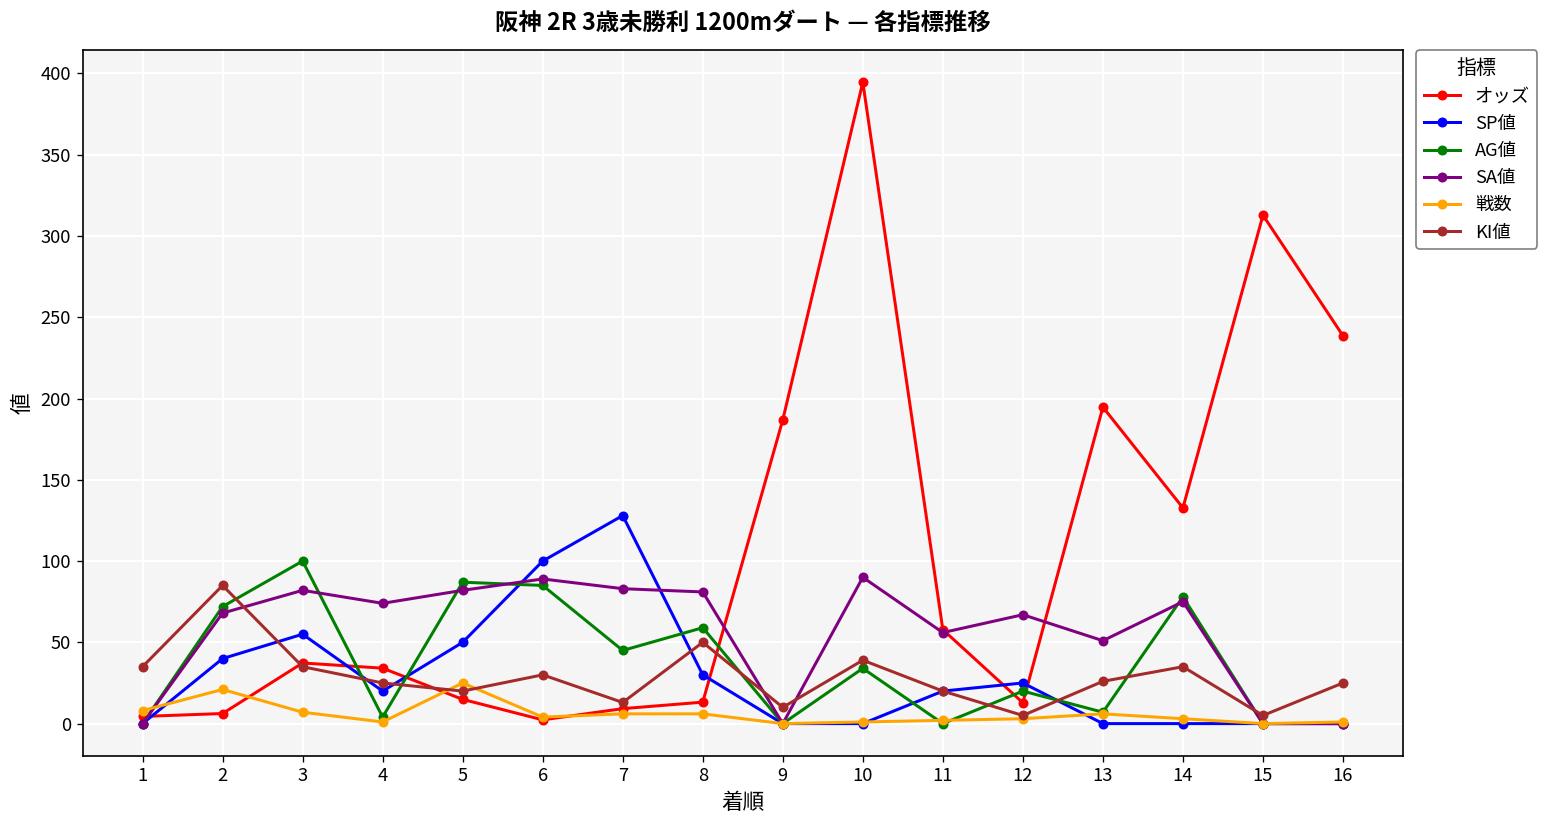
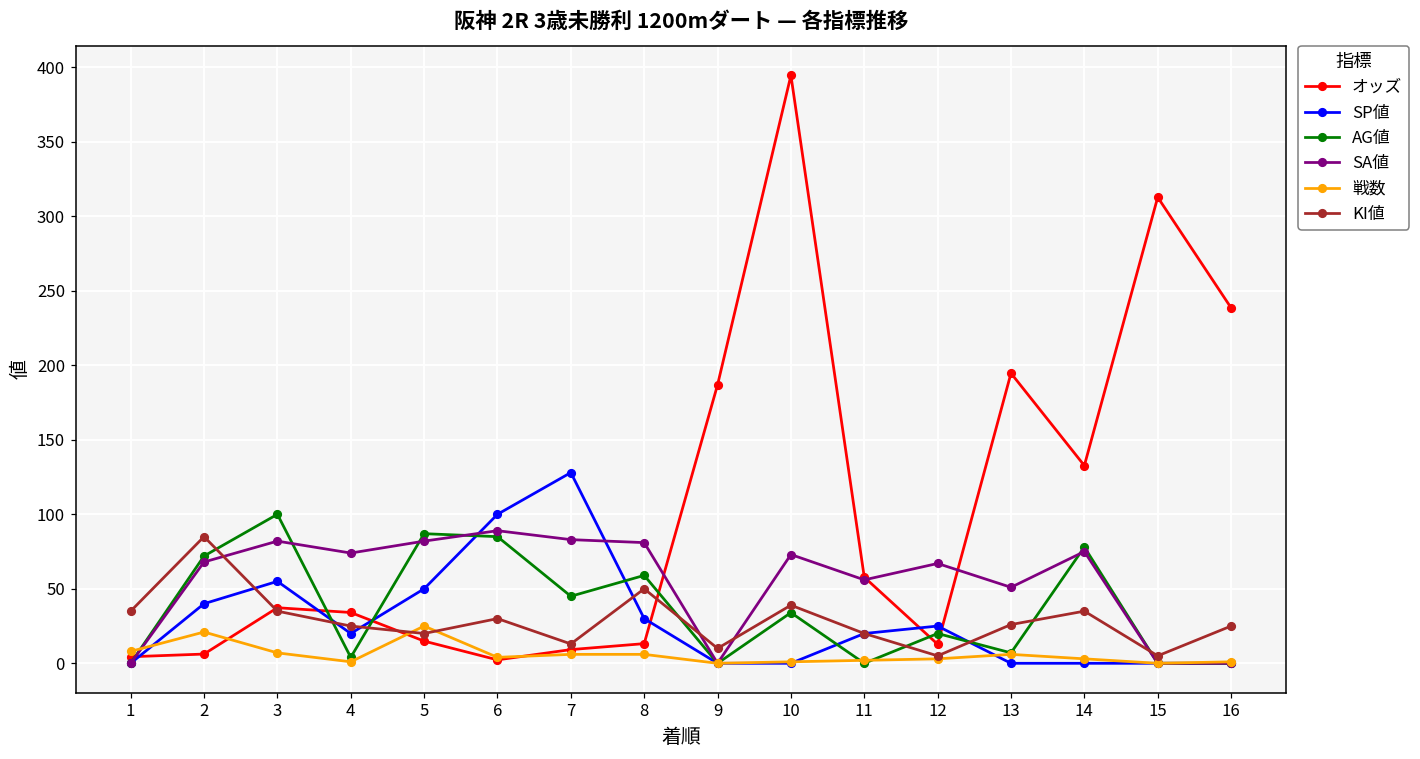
  {
    "オッズ": {
      "1": 4,
      "2": 6,
      "3": 37,
      "4": 34,
      "5": 15,
      "7": 9,
      "8": 13,
      "9": 187,
      "10": 395,
      "12": 13,
      "13": 195,
      "14": 133,
      "15": 313,
      "16": 239
    },
    "SP値": {
      "2": 40,
      "3": 55,
      "4": 20,
      "5": 50,
      "6": 100,
      "7": 128,
      "8": 30,
      "12": 25,
      "13": 0,
      "14": 0
    },
    "AG値": {
      "2": 72,
      "3": 100,
      "4": 4,
      "5": 87,
      "6": 85,
      "7": 45,
      "8": 59,
      "10": 34,
      "11": 0,
      "12": 20,
      "14": 78
    },
    "SA値": {
      "2": 68,
      "3": 82,
      "4": 74,
      "5": 82,
      "6": 89,
      "7": 83,
      "8": 81,
-     "10": 90,
+     "10": 73,
      "12": 67,
      "13": 51,
      "14": 75
    },
    "戦数": {
      "1": 8,
      "2": 21,
      "3": 7,
      "4": 1,
      "5": 25,
      "7": 6,
      "8": 6,
      "11": 2,
      "12": 3,
      "14": 3
    },
    "KI値": {
      "1": 35,
      "2": 85,
      "3": 35,
      "4": 25,
      "5": 20,
      "6": 30,
      "7": 13,
      "8": 50,
      "9": 10,
      "10": 39,
      "12": 5,
      "13": 26,
      "14": 35,
      "15": 5,
      "16": 25
    }
  }
